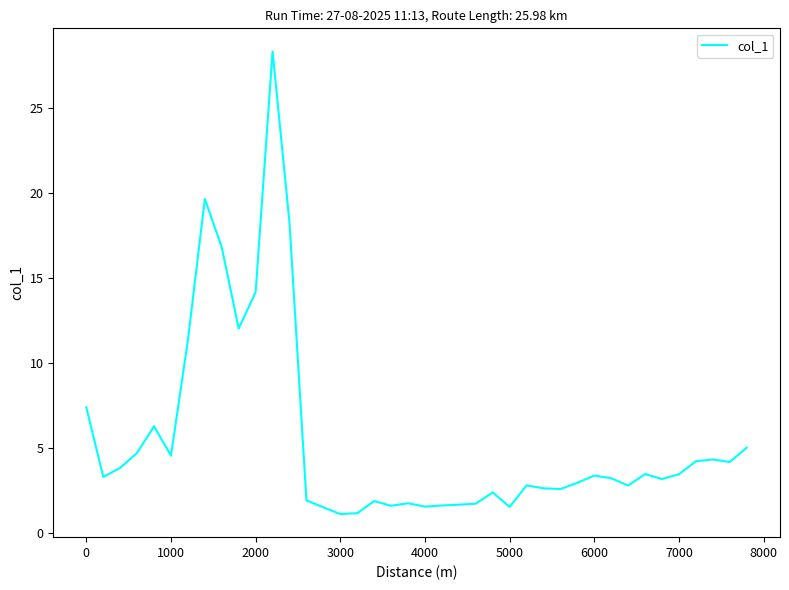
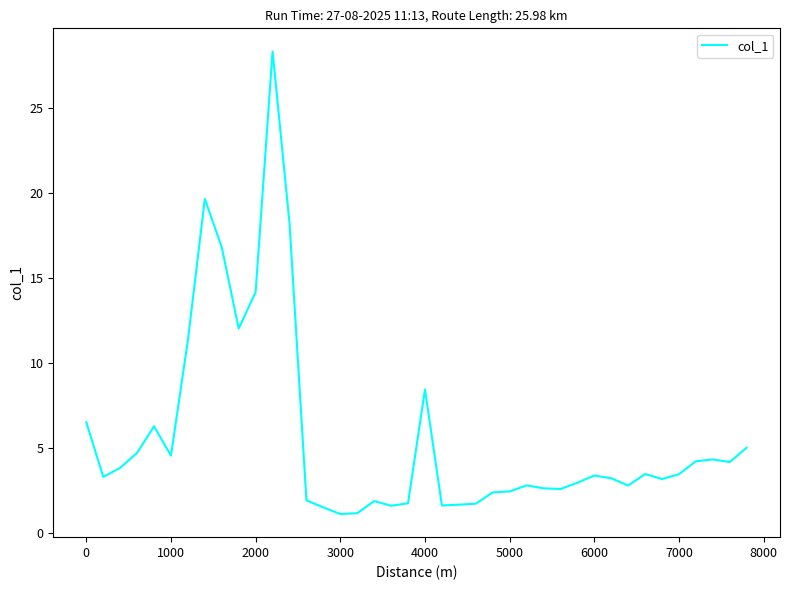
  {
-   "0": 7.4,
+   "0": 6.5,
    "1000": 4.6,
    "2000": 14.2,
    "3000": 1.1,
-   "4000": 1.6,
-   "5000": 1.5,
+   "4000": 8.5,
+   "5000": 2.4,
    "6000": 3.4,
    "7000": 3.5
  }
